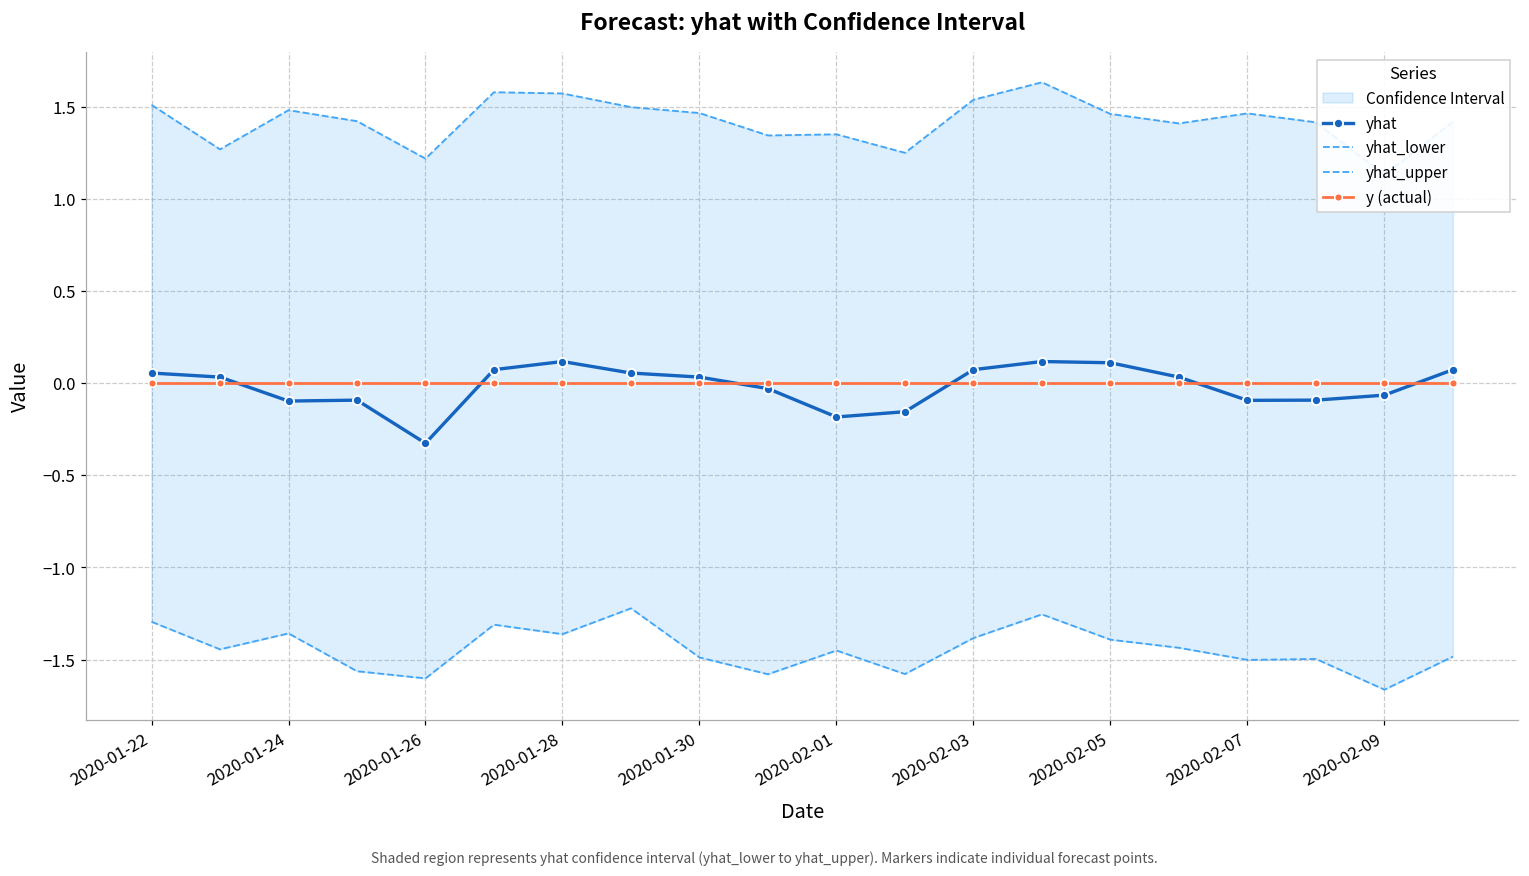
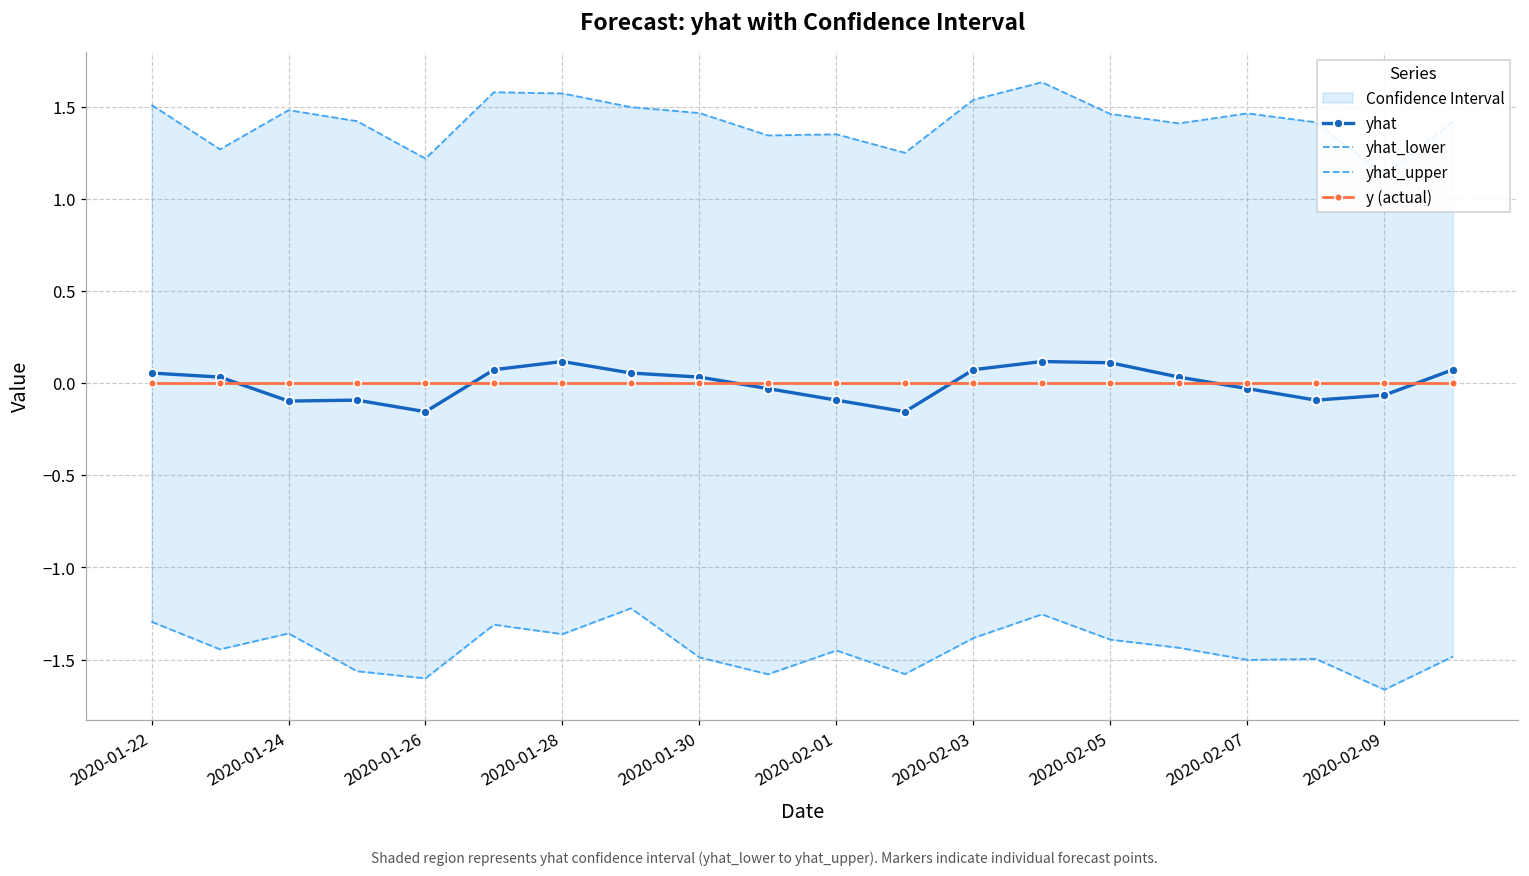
  {
    "yhat": {
      "2020-01-22": 0.05,
      "2020-01-24": -0.10,
-     "2020-01-26": -0.33,
+     "2020-01-26": -0.16,
      "2020-01-28": 0.12,
      "2020-01-30": 0.03,
-     "2020-02-01": -0.18,
+     "2020-02-01": -0.09,
      "2020-02-03": 0.07,
      "2020-02-05": 0.11,
-     "2020-02-07": -0.09,
+     "2020-02-07": -0.03,
      "2020-02-09": -0.07
    },
    "y (actual)": {
      "2020-01-22": 0.00,
      "2020-01-24": 0.00,
      "2020-01-26": 0.00,
      "2020-01-28": 0.00,
      "2020-01-30": 0.00,
      "2020-02-01": 0.00,
      "2020-02-03": 0.00,
      "2020-02-05": 0.00,
      "2020-02-07": 0.00,
      "2020-02-09": 0.00
    }
  }
